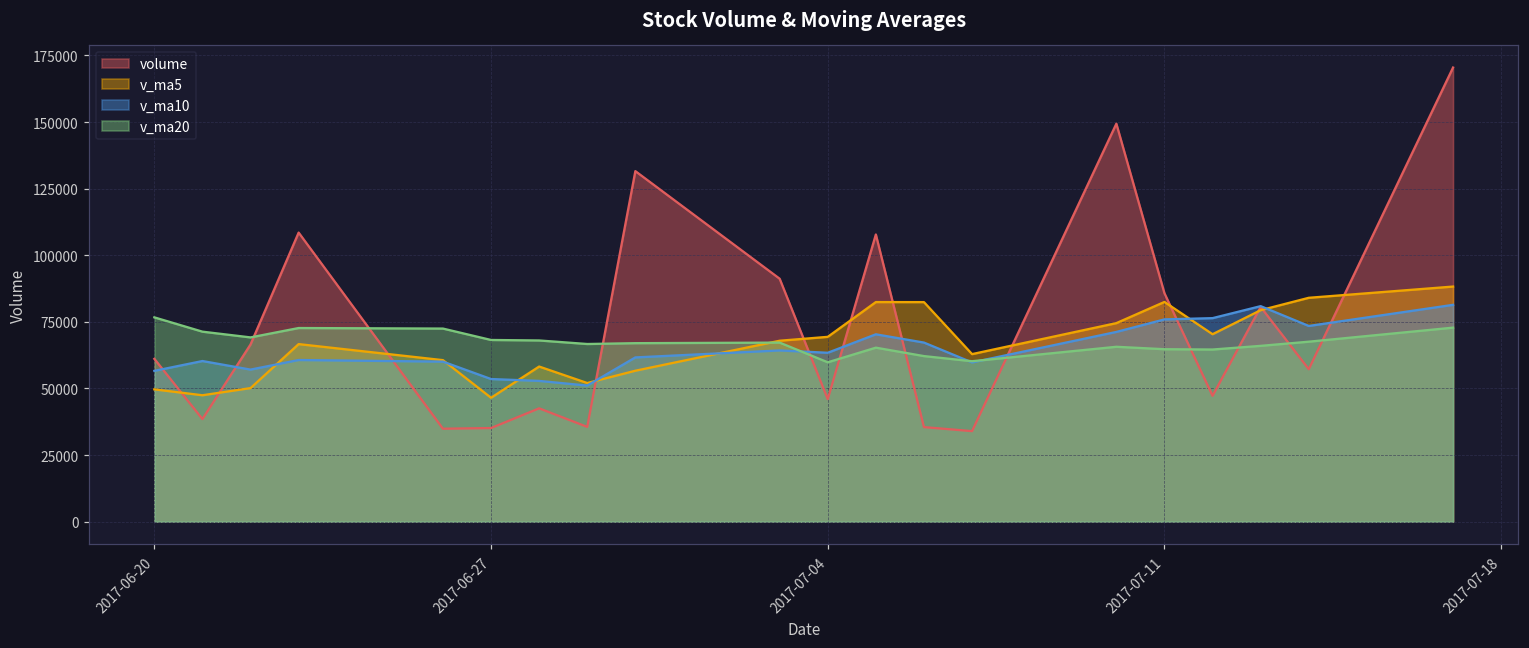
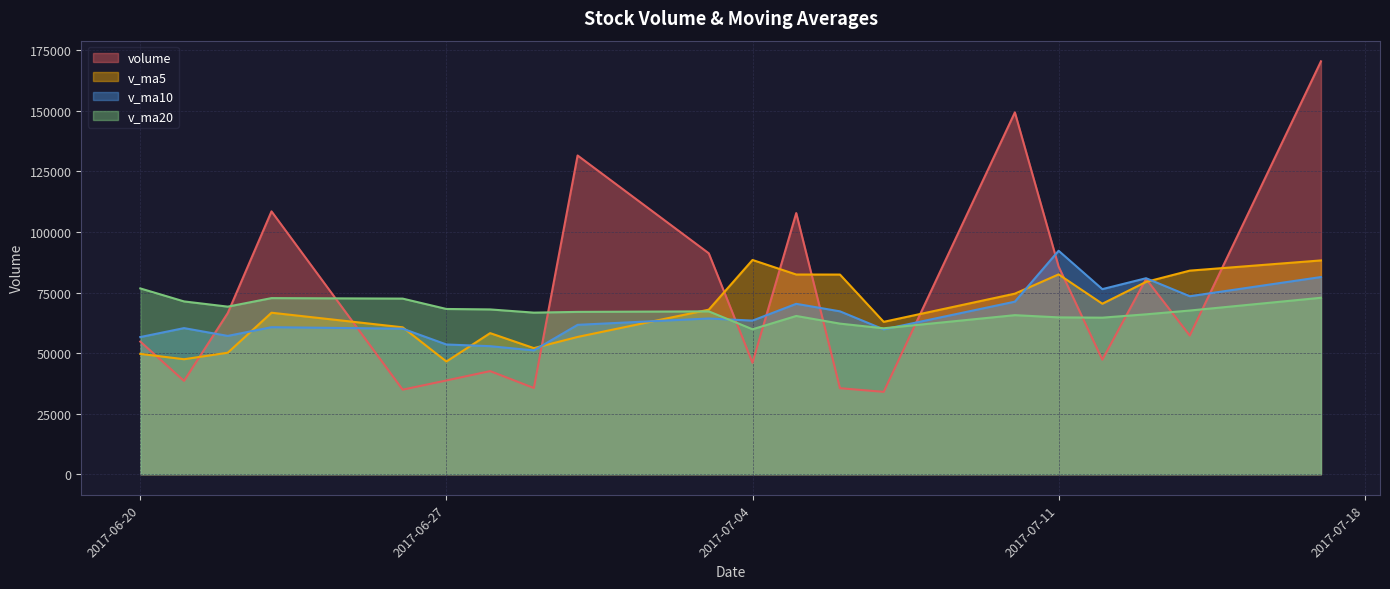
  {
    "volume": {
-     "2017-06-20": 61000,
-     "2017-06-27": 35000,
+     "2017-06-20": 55000,
+     "2017-06-27": 39000,
      "2017-07-04": 46000,
      "2017-07-11": 86000
    },
    "v_ma5": {
      "2017-06-20": 50000,
      "2017-06-27": 47000,
-     "2017-07-04": 69000,
+     "2017-07-04": 88000,
      "2017-07-11": 82000
    },
    "v_ma10": {
      "2017-06-20": 57000,
      "2017-06-27": 54000,
      "2017-07-04": 63000,
-     "2017-07-11": 76000
+     "2017-07-11": 92000
    },
    "v_ma20": {
      "2017-06-20": 77000,
      "2017-06-27": 68000,
      "2017-07-04": 60000,
      "2017-07-11": 65000
    }
  }
